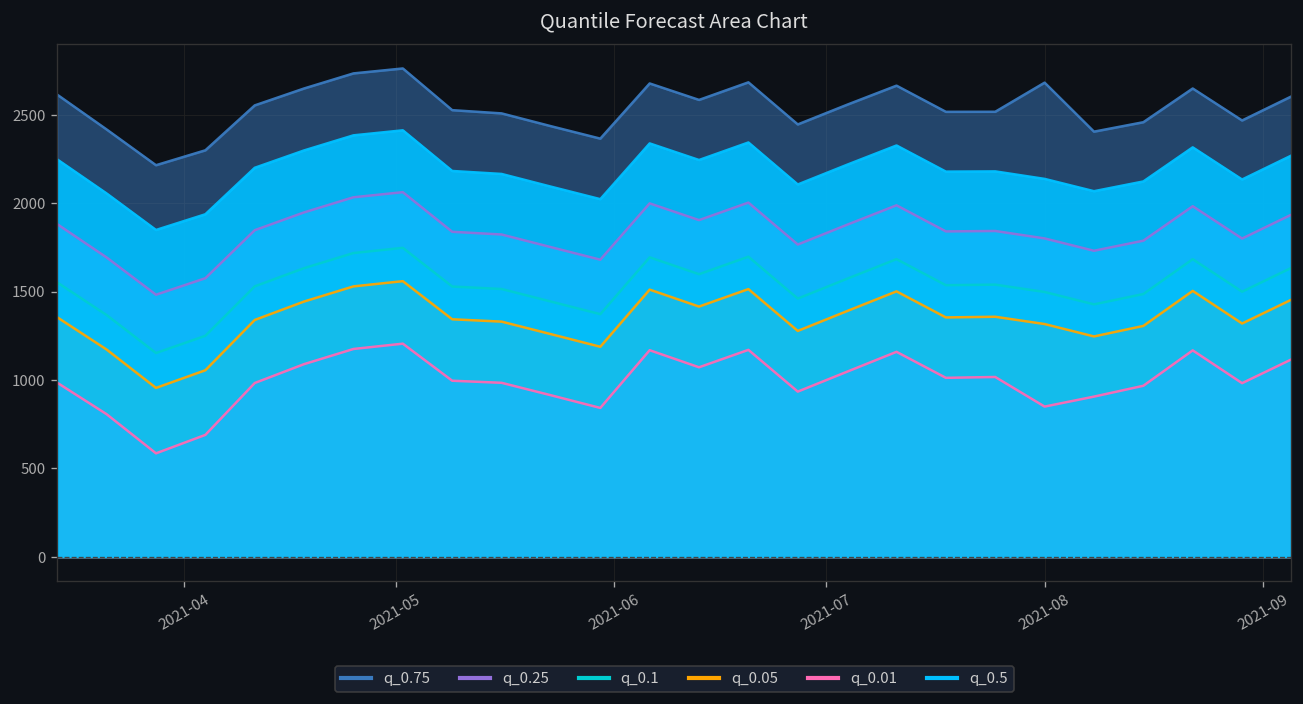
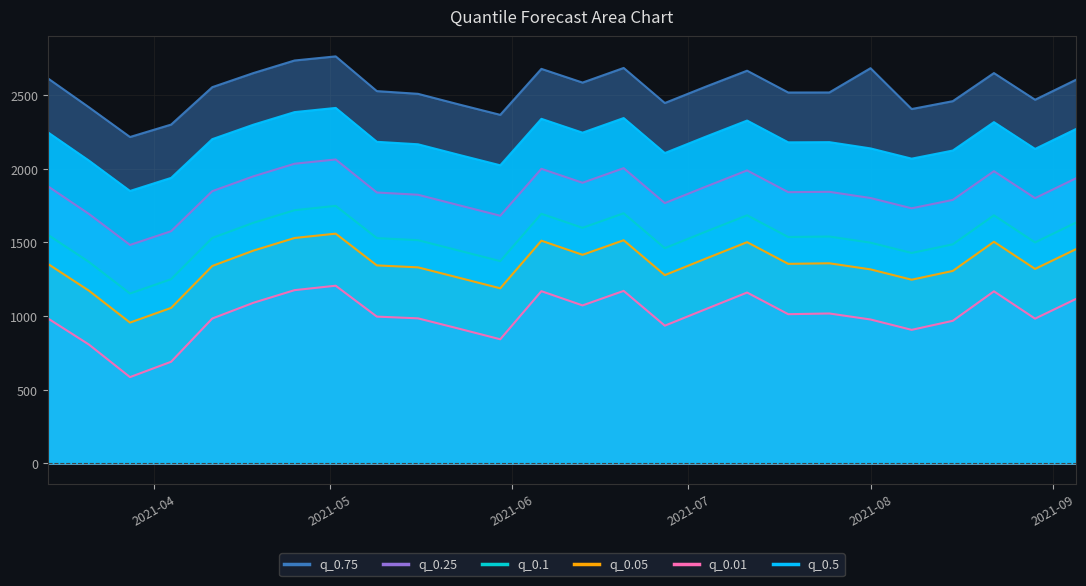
  {
    "q_0.75": {
      "2021-08": 2680
    },
    "q_0.25": {
      "2021-08": 1800
    },
    "q_0.05": {
      "2021-08": 1320
    },
    "q_0.01": {
-     "2021-08": 850
+     "2021-08": 980
    }
  }
